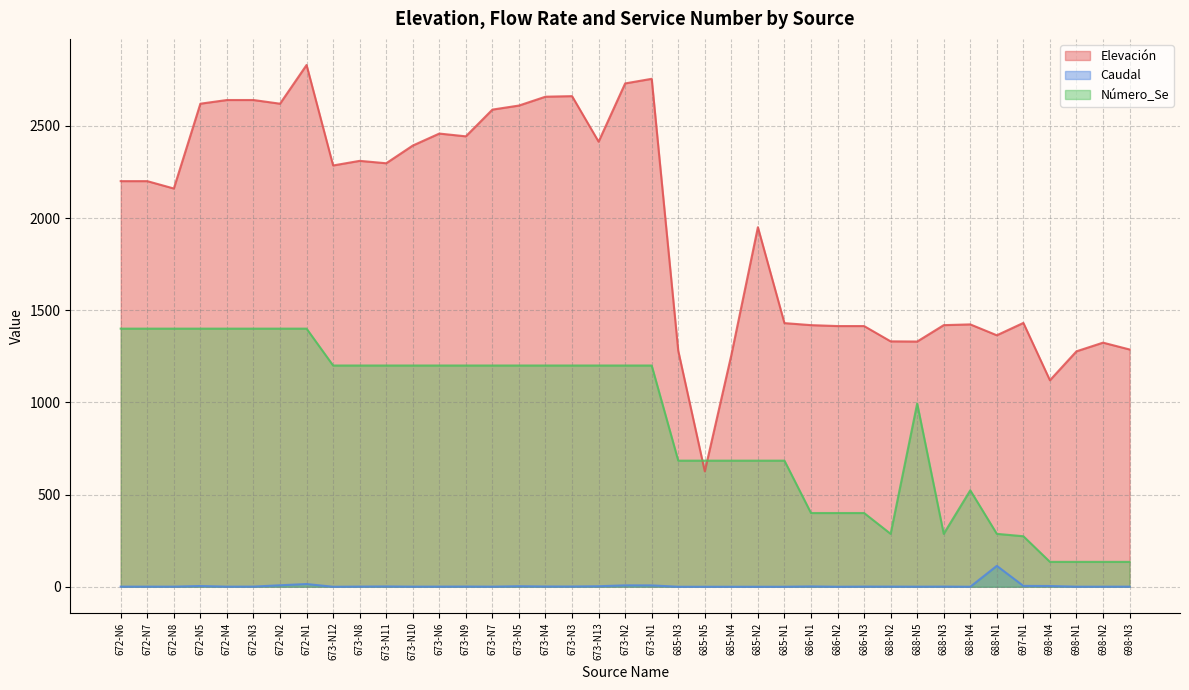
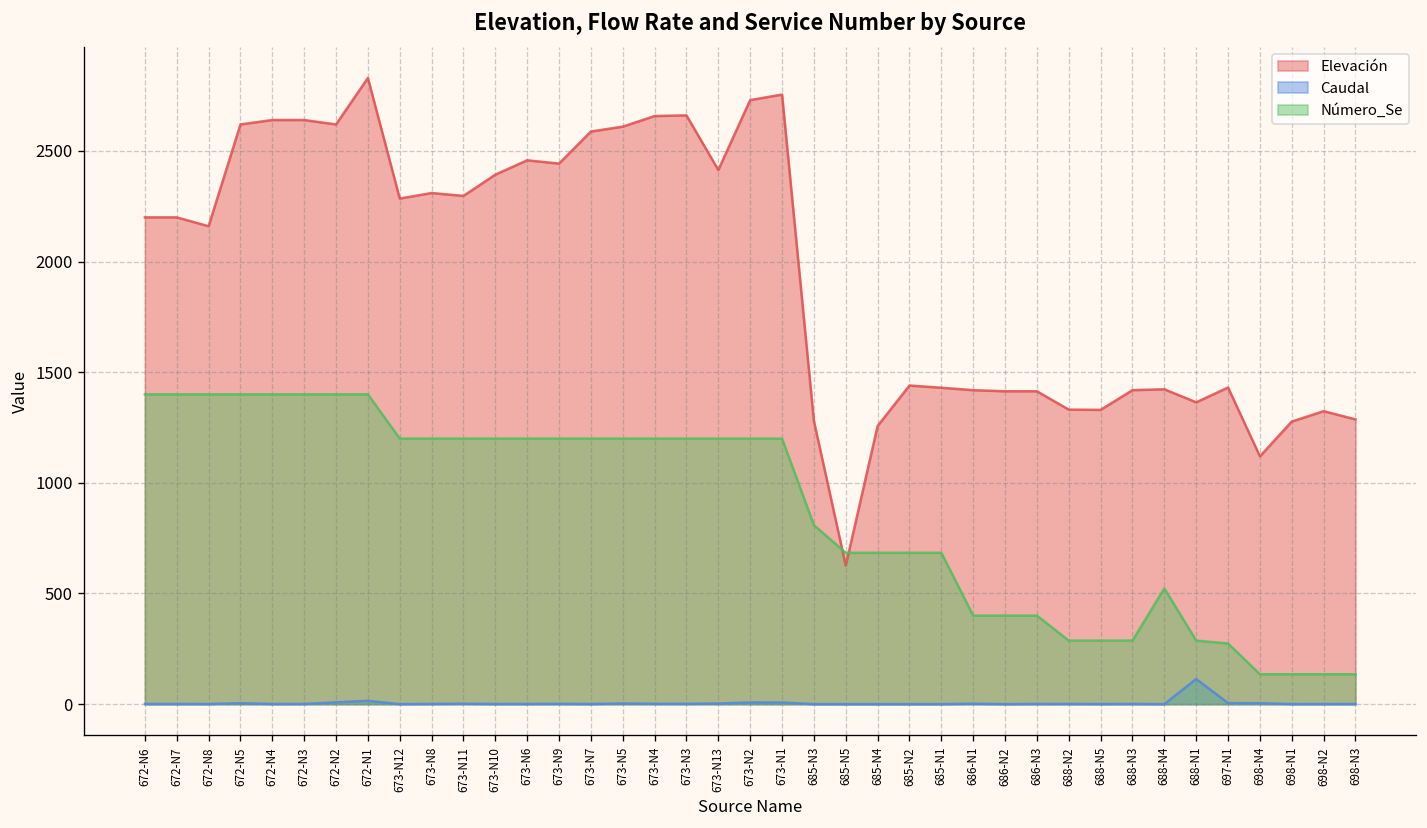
  {
    "Elevación": {
      "672-N6": 2200,
      "672-N7": 2200,
      "672-N8": 2160,
      "672-N5": 2620,
      "672-N4": 2640,
      "672-N3": 2640,
      "672-N2": 2620,
      "672-N1": 2830,
      "673-N12": 2290,
      "673-N8": 2310,
      "673-N11": 2300,
      "673-N10": 2390,
      "673-N6": 2460,
      "673-N9": 2440,
      "673-N7": 2590,
      "673-N5": 2610,
      "673-N4": 2660,
      "673-N3": 2660,
      "673-N13": 2410,
      "673-N2": 2730,
      "673-N1": 2760,
      "685-N3": 1280,
      "685-N5": 630,
      "685-N4": 1260,
-     "685-N2": 1950,
+     "685-N2": 1440,
      "685-N1": 1430,
      "686-N1": 1420,
      "686-N2": 1410,
      "686-N3": 1410,
      "688-N2": 1330,
      "688-N5": 1330,
      "688-N3": 1420,
      "688-N4": 1420,
      "688-N1": 1360,
      "697-N1": 1430,
      "698-N4": 1120,
      "698-N1": 1280,
      "698-N2": 1320,
      "698-N3": 1290
    },
    "Caudal": {
      "672-N6": 0,
      "672-N7": 0,
      "672-N8": 0,
      "672-N5": 0,
      "672-N4": 0,
      "672-N3": 0,
      "672-N2": 10,
      "672-N1": 10,
      "673-N12": 0,
      "673-N8": 0,
      "673-N11": 0,
      "673-N10": 0,
      "673-N6": 0,
      "673-N9": 0,
      "673-N7": 0,
      "673-N5": 0,
      "673-N4": 0,
      "673-N3": 0,
      "673-N13": 0,
      "673-N2": 10,
      "673-N1": 10,
      "685-N3": 0,
      "685-N5": 0,
      "685-N4": 0,
      "685-N2": 0,
      "685-N1": 0,
      "686-N1": 0,
      "686-N2": 0,
      "686-N3": 0,
      "688-N2": 0,
      "688-N5": 0,
      "688-N3": 0,
      "688-N4": 0,
      "688-N1": 110,
      "697-N1": 0,
      "698-N4": 0,
      "698-N1": 0,
      "698-N2": 0,
      "698-N3": 0
    },
    "Número_Se": {
      "672-N6": 1400,
      "672-N7": 1400,
      "672-N8": 1400,
      "672-N5": 1400,
      "672-N4": 1400,
      "672-N3": 1400,
      "672-N2": 1400,
      "672-N1": 1400,
      "673-N12": 1200,
      "673-N8": 1200,
      "673-N11": 1200,
      "673-N10": 1200,
      "673-N6": 1200,
      "673-N9": 1200,
      "673-N7": 1200,
      "673-N5": 1200,
      "673-N4": 1200,
      "673-N3": 1200,
      "673-N13": 1200,
      "673-N2": 1200,
      "673-N1": 1200,
-     "685-N3": 680,
+     "685-N3": 810,
      "685-N5": 680,
      "685-N4": 680,
      "685-N2": 680,
      "685-N1": 680,
      "686-N1": 400,
      "686-N2": 400,
      "686-N3": 400,
      "688-N2": 290,
-     "688-N5": 990,
+     "688-N5": 290,
      "688-N3": 290,
      "688-N4": 520,
      "688-N1": 290,
      "697-N1": 270,
      "698-N4": 140,
      "698-N1": 140,
      "698-N2": 140,
      "698-N3": 140
    }
  }
